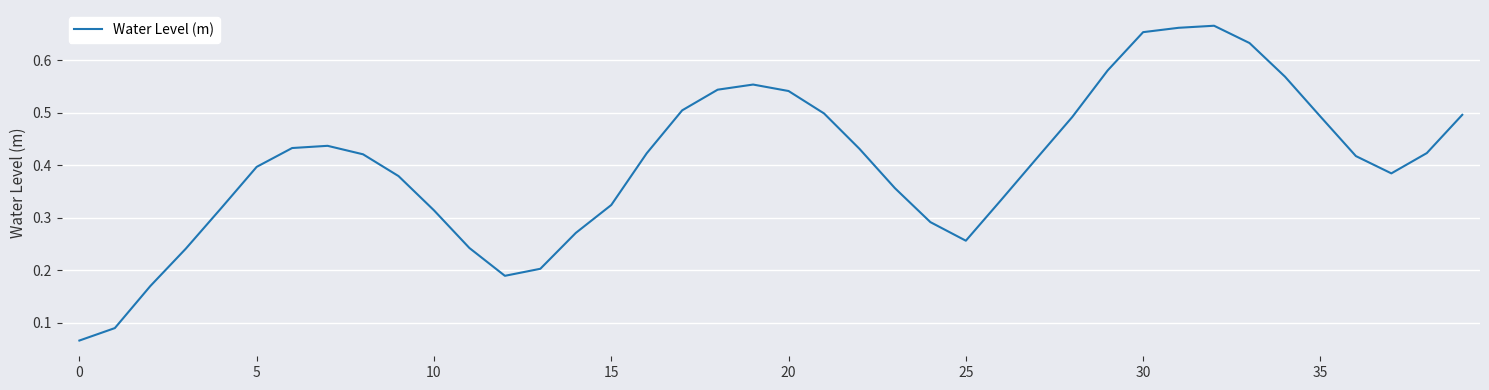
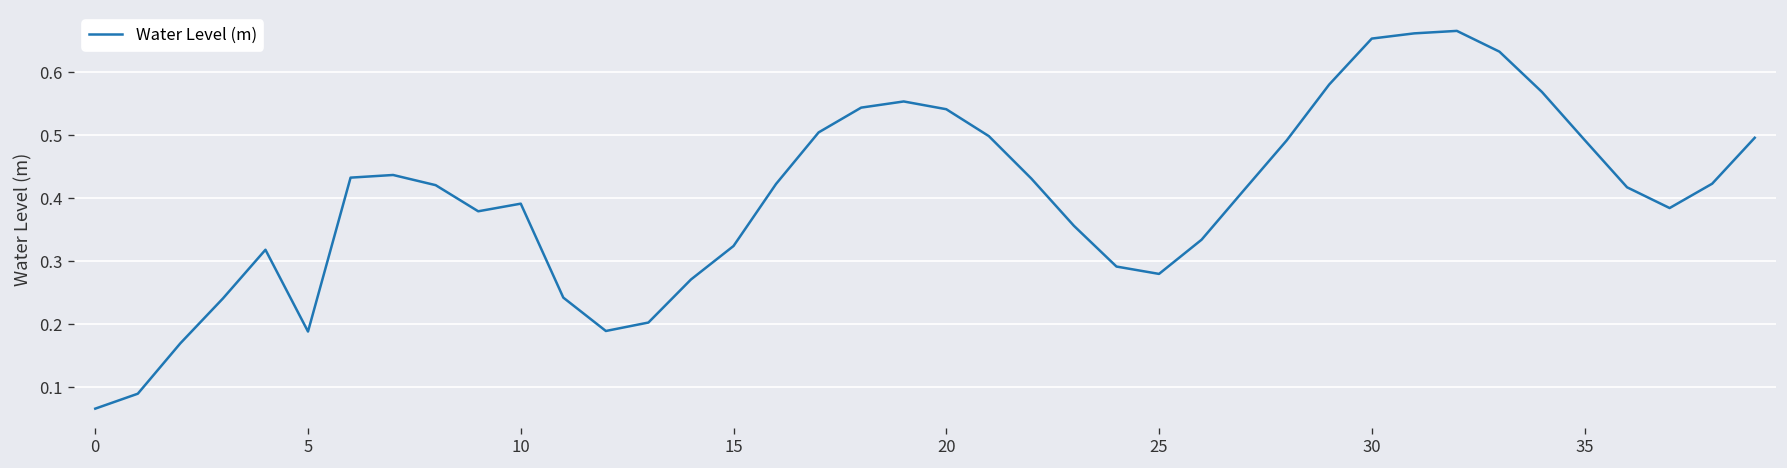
  {
    "0": 0.07,
-   "5": 0.40,
-   "10": 0.31,
+   "5": 0.19,
+   "10": 0.39,
    "15": 0.32,
    "20": 0.54,
-   "25": 0.26,
+   "25": 0.28,
    "30": 0.65,
    "35": 0.49
  }
